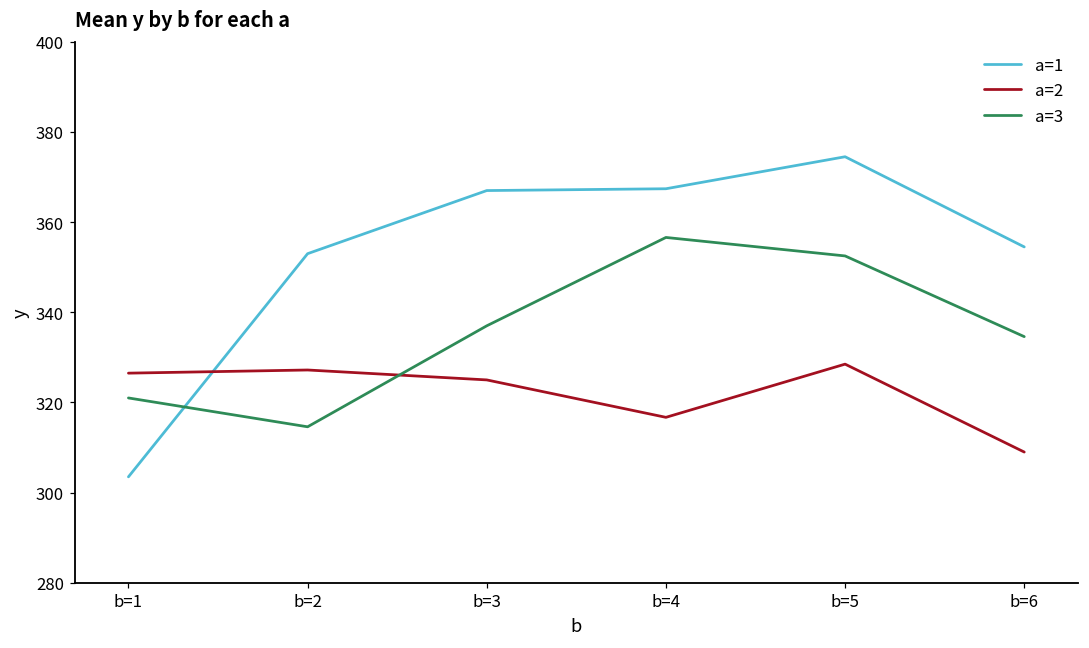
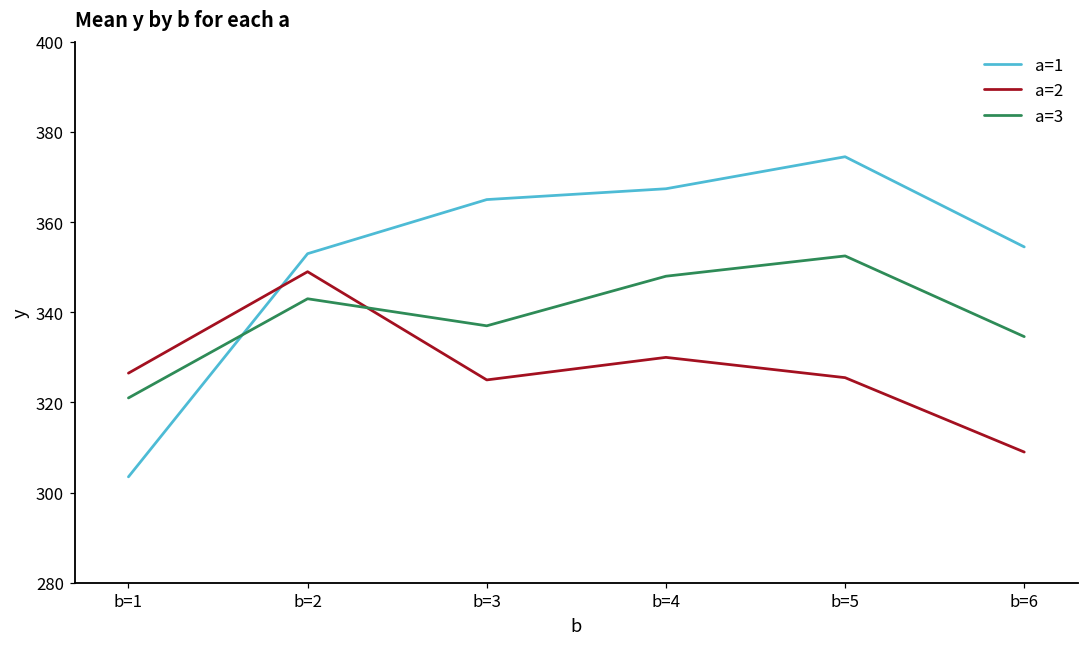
  {
    "a=1": {
      "b=1": 304,
      "b=2": 353,
-     "b=3": 367,
+     "b=3": 365,
      "b=4": 367,
      "b=5": 375,
      "b=6": 355
    },
    "a=2": {
      "b=1": 327,
-     "b=2": 327,
+     "b=2": 349,
      "b=3": 325,
-     "b=4": 317,
-     "b=5": 329,
+     "b=4": 330,
+     "b=5": 326,
      "b=6": 309
    },
    "a=3": {
      "b=1": 321,
-     "b=2": 315,
+     "b=2": 343,
      "b=3": 337,
-     "b=4": 357,
+     "b=4": 348,
      "b=5": 353,
      "b=6": 335
    }
  }
